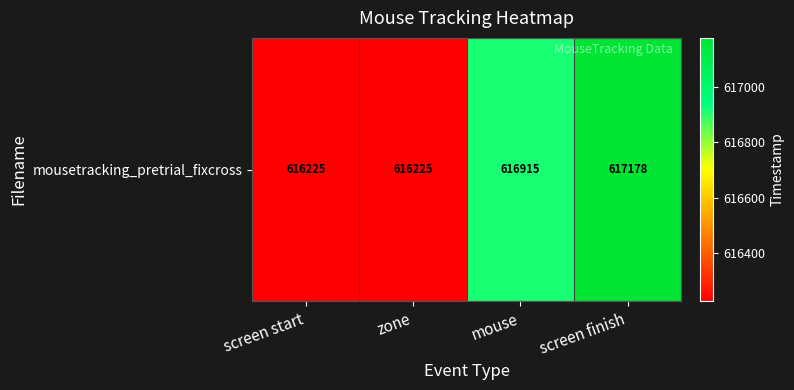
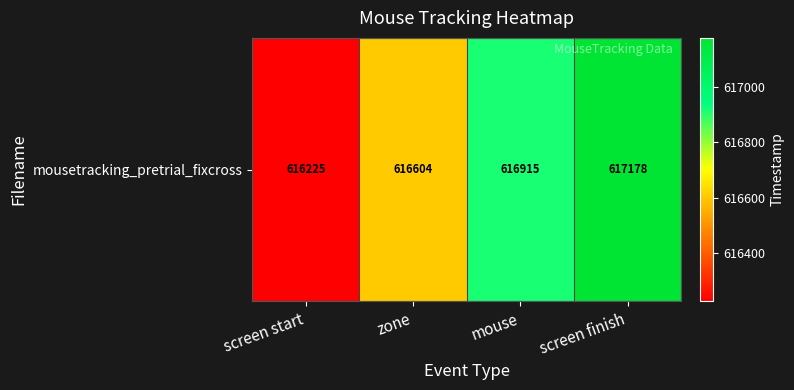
  {
    "mousetracking_pretrial_fixcross": {
      "screen start": 616225,
-     "zone": 616225,
+     "zone": 616604,
      "mouse": 616915
    }
  }
